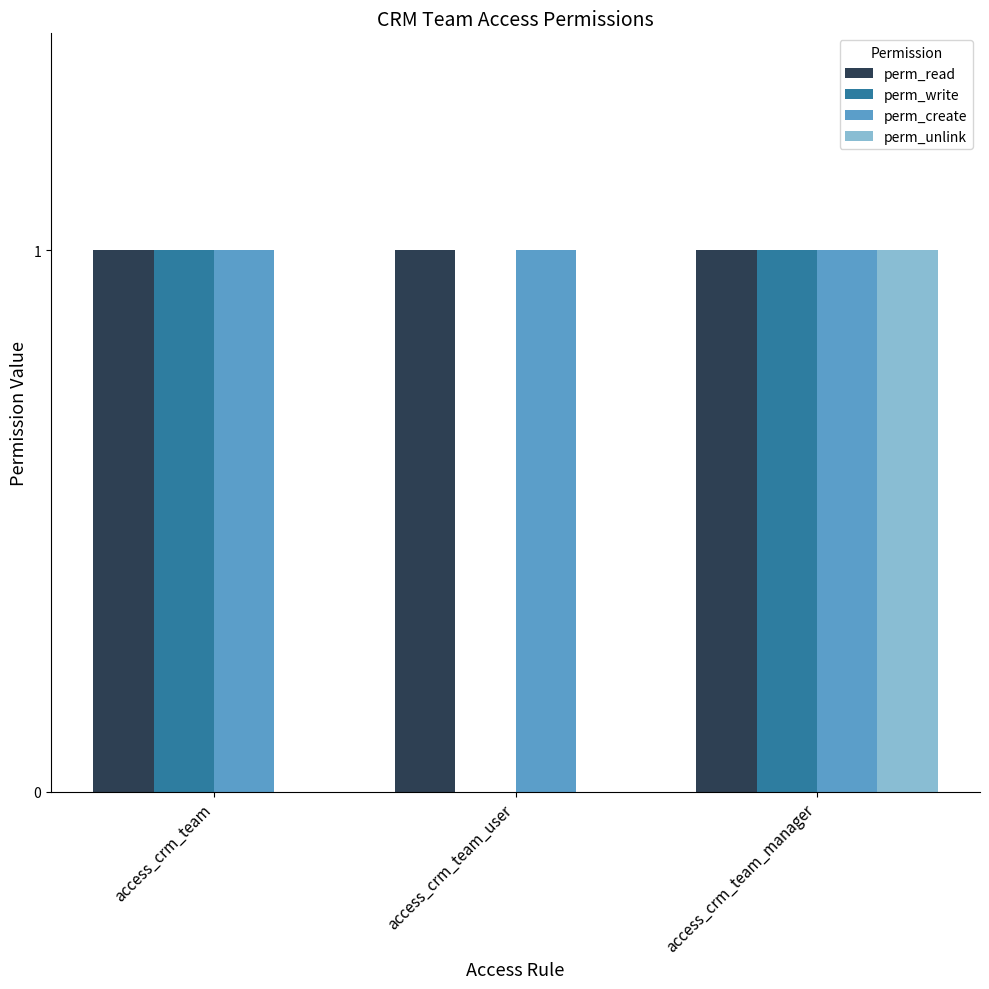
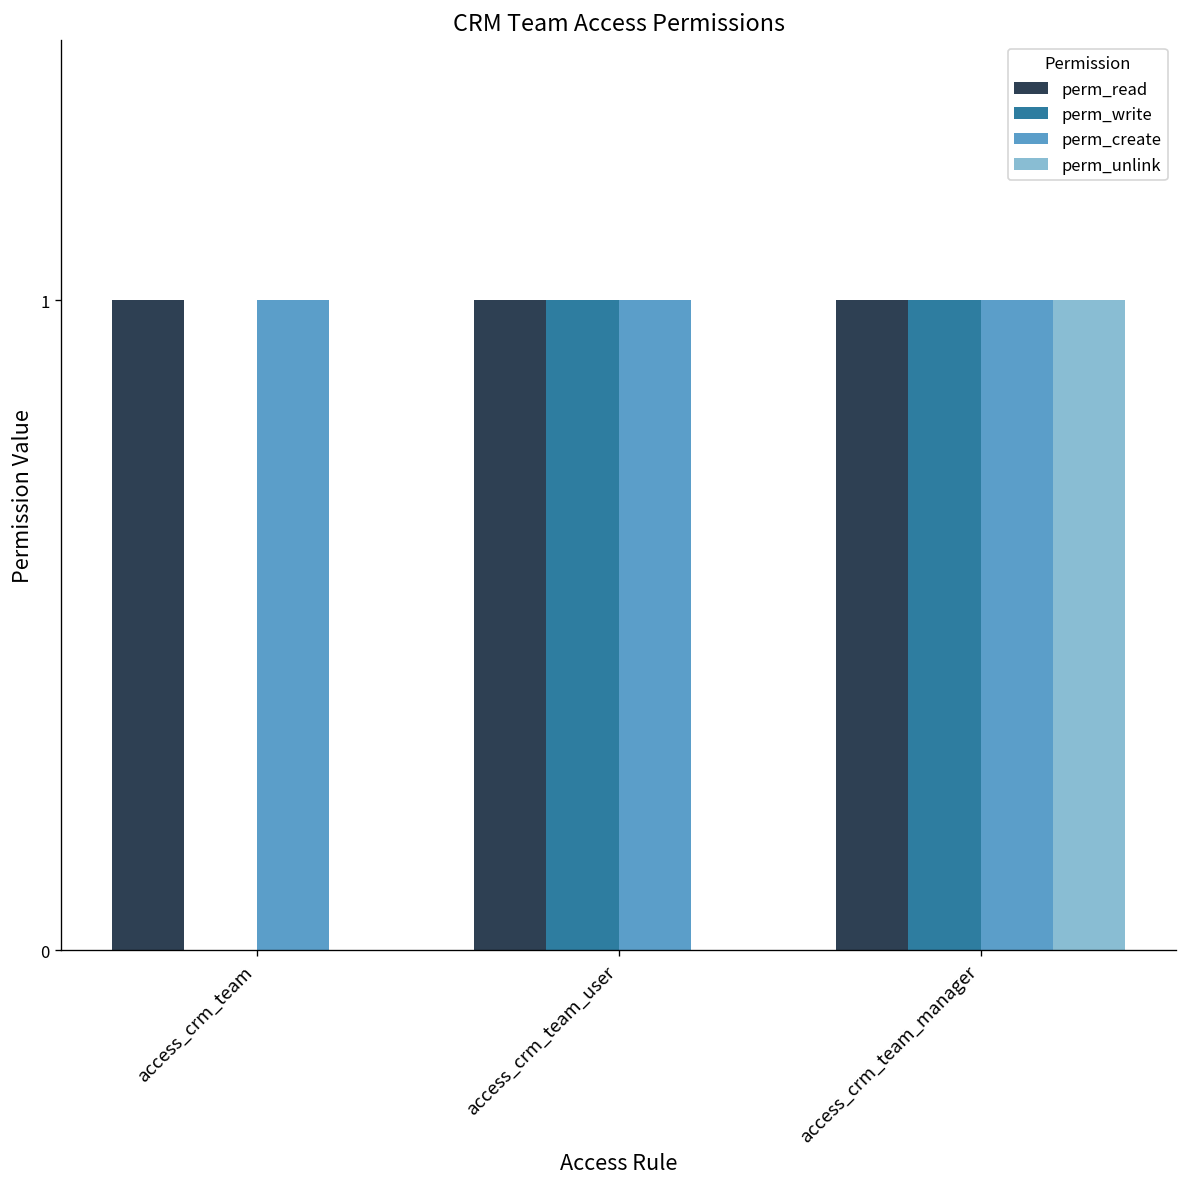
  {
    "perm_read": {
      "access_crm_team": 1,
      "access_crm_team_user": 1,
      "access_crm_team_manager": 1
    },
    "perm_write": {
-     "access_crm_team": 1,
-     "access_crm_team_user": 0,
+     "access_crm_team": 0,
+     "access_crm_team_user": 1,
      "access_crm_team_manager": 1
    }
  }
